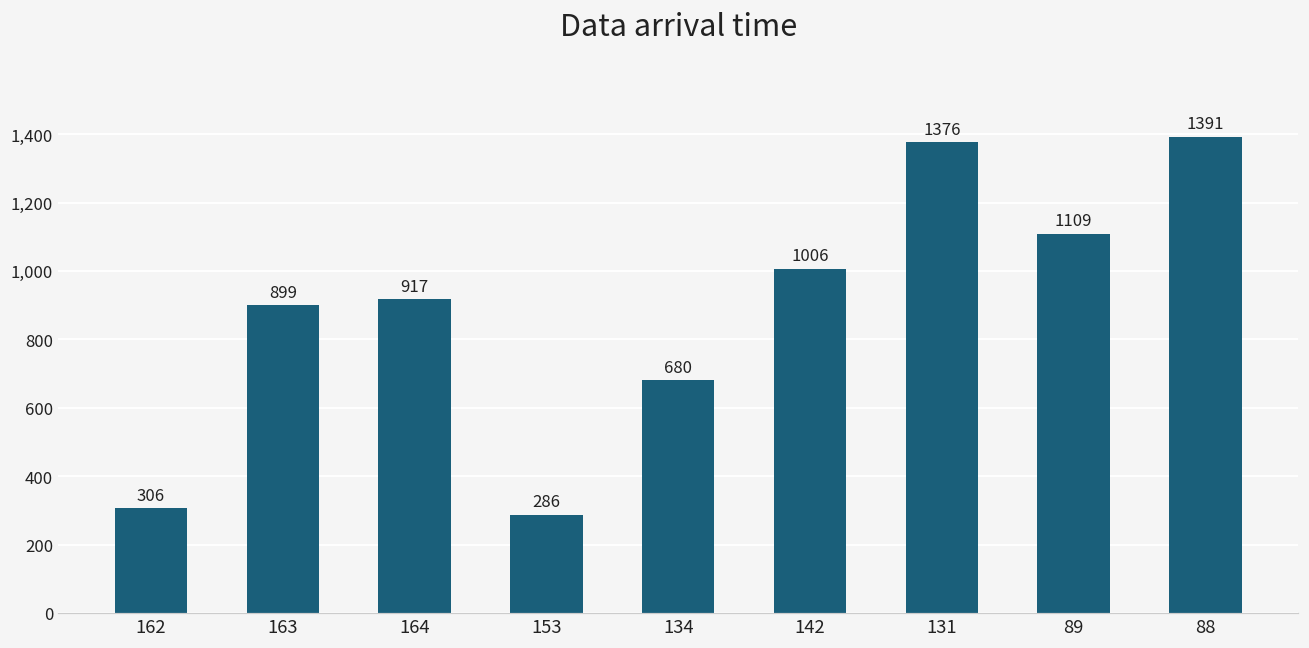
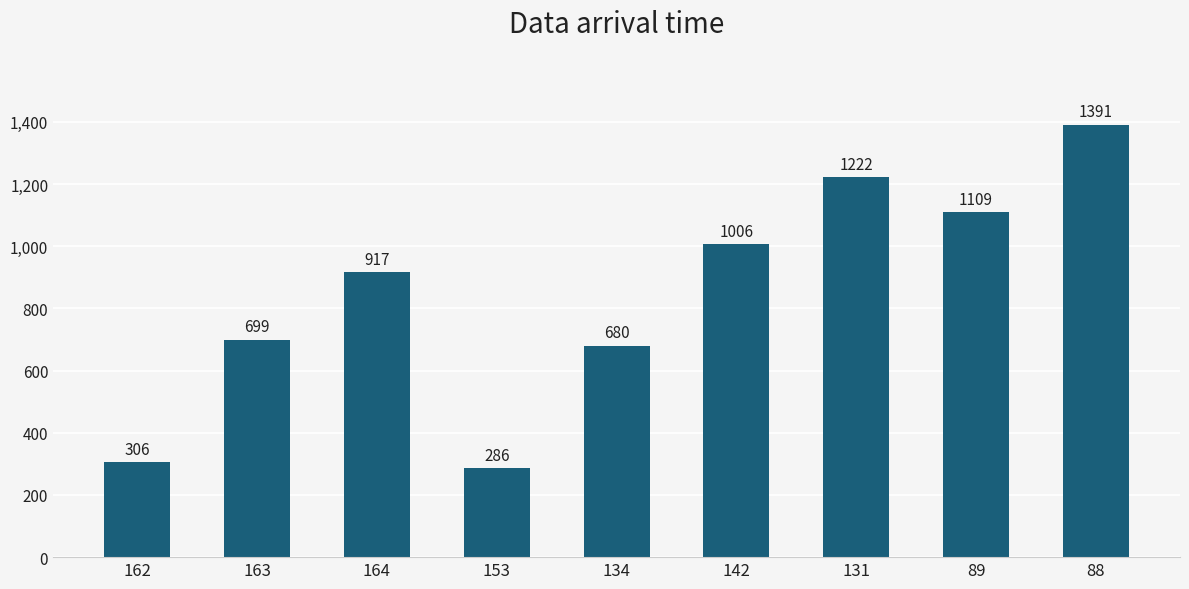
  {
    "162": 306,
-   "163": 899,
+   "163": 699,
    "164": 917,
    "153": 286,
    "134": 680,
    "142": 1006,
-   "131": 1376,
+   "131": 1222,
    "89": 1109,
    "88": 1391
  }
